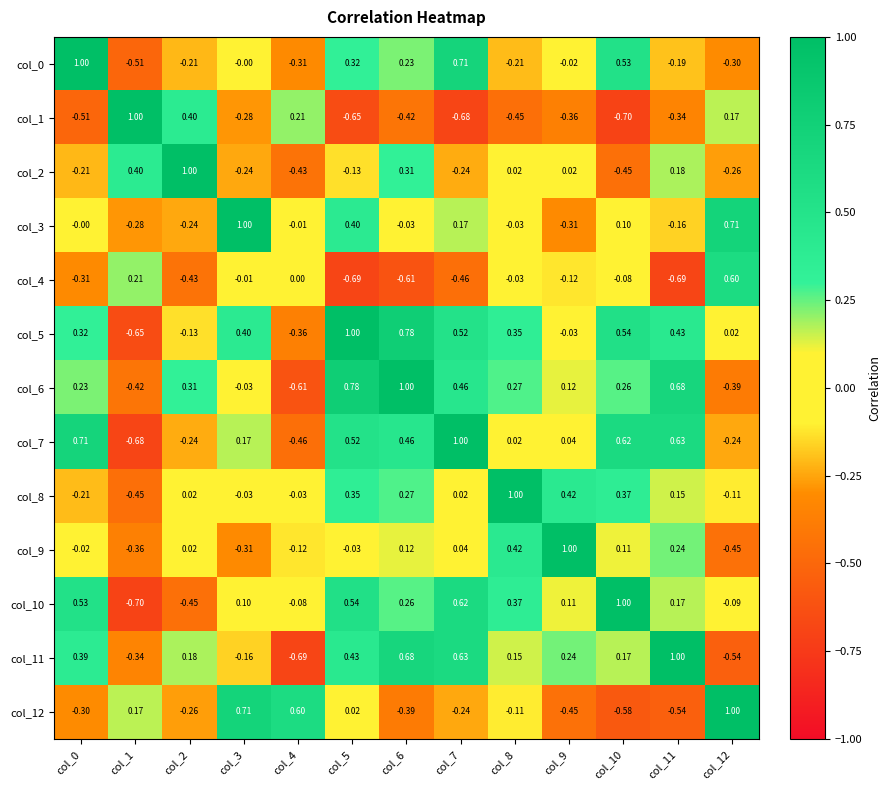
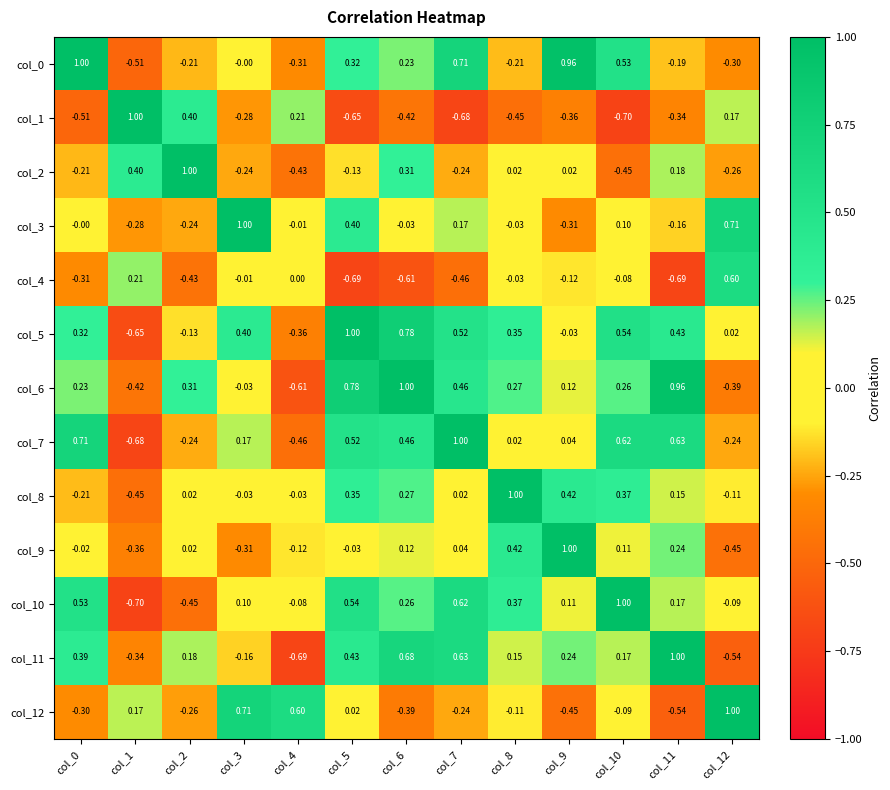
  {
    "col_0": {
      "col_0": 1.00,
      "col_1": -0.51,
      "col_2": -0.21,
      "col_3": -0.00,
      "col_4": -0.31,
      "col_5": 0.32,
      "col_6": 0.23,
      "col_7": 0.71,
      "col_8": -0.21,
-     "col_9": -0.02,
+     "col_9": 0.96,
      "col_10": 0.53,
      "col_11": -0.19,
      "col_12": -0.30
    },
    "col_1": {
      "col_0": -0.51,
      "col_1": 1.00,
      "col_2": 0.40,
      "col_3": -0.28,
      "col_4": 0.21,
      "col_5": -0.65,
      "col_6": -0.42,
      "col_7": -0.68,
      "col_8": -0.45,
      "col_9": -0.36,
      "col_10": -0.70,
      "col_11": -0.34,
      "col_12": 0.17
    },
    "col_2": {
      "col_0": -0.21,
      "col_1": 0.40,
      "col_2": 1.00,
      "col_3": -0.24,
      "col_4": -0.43,
      "col_5": -0.13,
      "col_6": 0.31,
      "col_7": -0.24,
      "col_8": 0.02,
      "col_9": 0.02,
      "col_10": -0.45,
      "col_11": 0.18,
      "col_12": -0.26
    },
    "col_3": {
      "col_0": -0.00,
      "col_1": -0.28,
      "col_2": -0.24,
      "col_3": 1.00,
      "col_4": -0.01,
      "col_5": 0.40,
      "col_6": -0.03,
      "col_7": 0.17,
      "col_8": -0.03,
      "col_9": -0.31,
      "col_10": 0.10,
      "col_11": -0.16,
      "col_12": 0.71
    },
    "col_4": {
      "col_0": -0.31,
      "col_1": 0.21,
      "col_2": -0.43,
      "col_3": -0.01,
      "col_4": 0.00,
      "col_5": -0.69,
      "col_6": -0.61,
      "col_7": -0.46,
      "col_8": -0.03,
      "col_9": -0.12,
      "col_10": -0.08,
      "col_11": -0.69,
      "col_12": 0.60
    },
    "col_5": {
      "col_0": 0.32,
      "col_1": -0.65,
      "col_2": -0.13,
      "col_3": 0.40,
      "col_4": -0.36,
      "col_5": 1.00,
      "col_6": 0.78,
      "col_7": 0.52,
      "col_8": 0.35,
      "col_9": -0.03,
      "col_10": 0.54,
      "col_11": 0.43,
      "col_12": 0.02
    },
    "col_6": {
      "col_0": 0.23,
      "col_1": -0.42,
      "col_2": 0.31,
      "col_3": -0.03,
      "col_4": -0.61,
      "col_5": 0.78,
      "col_6": 1.00,
      "col_7": 0.46,
      "col_8": 0.27,
      "col_9": 0.12,
      "col_10": 0.26,
-     "col_11": 0.68,
+     "col_11": 0.96,
      "col_12": -0.39
    },
    "col_7": {
      "col_0": 0.71,
      "col_1": -0.68,
      "col_2": -0.24,
      "col_3": 0.17,
      "col_4": -0.46,
      "col_5": 0.52,
      "col_6": 0.46,
      "col_7": 1.00,
      "col_8": 0.02,
      "col_9": 0.04,
      "col_10": 0.62,
      "col_11": 0.63,
      "col_12": -0.24
    },
    "col_8": {
      "col_0": -0.21,
      "col_1": -0.45,
      "col_2": 0.02,
      "col_3": -0.03,
      "col_4": -0.03,
      "col_5": 0.35,
      "col_6": 0.27,
      "col_7": 0.02,
      "col_8": 1.00,
      "col_9": 0.42,
      "col_10": 0.37,
      "col_11": 0.15,
      "col_12": -0.11
    },
    "col_9": {
      "col_0": -0.02,
      "col_1": -0.36,
      "col_2": 0.02,
      "col_3": -0.31,
      "col_4": -0.12,
      "col_5": -0.03,
      "col_6": 0.12,
      "col_7": 0.04,
      "col_8": 0.42,
      "col_9": 1.00,
      "col_10": 0.11,
      "col_11": 0.24,
      "col_12": -0.45
    },
    "col_10": {
      "col_0": 0.53,
      "col_1": -0.70,
      "col_2": -0.45,
      "col_3": 0.10,
      "col_4": -0.08,
      "col_5": 0.54,
      "col_6": 0.26,
      "col_7": 0.62,
      "col_8": 0.37,
      "col_9": 0.11,
      "col_10": 1.00,
      "col_11": 0.17,
      "col_12": -0.09
    },
    "col_11": {
      "col_0": 0.39,
      "col_1": -0.34,
      "col_2": 0.18,
      "col_3": -0.16,
      "col_4": -0.69,
      "col_5": 0.43,
      "col_6": 0.68,
      "col_7": 0.63,
      "col_8": 0.15,
      "col_9": 0.24,
      "col_10": 0.17,
      "col_11": 1.00,
      "col_12": -0.54
    },
    "col_12": {
      "col_0": -0.30,
      "col_1": 0.17,
      "col_2": -0.26,
      "col_3": 0.71,
      "col_4": 0.60,
      "col_5": 0.02,
      "col_6": -0.39,
      "col_7": -0.24,
      "col_8": -0.11,
      "col_9": -0.45,
-     "col_10": -0.58,
+     "col_10": -0.09,
      "col_11": -0.54,
      "col_12": 1.00
    }
  }
